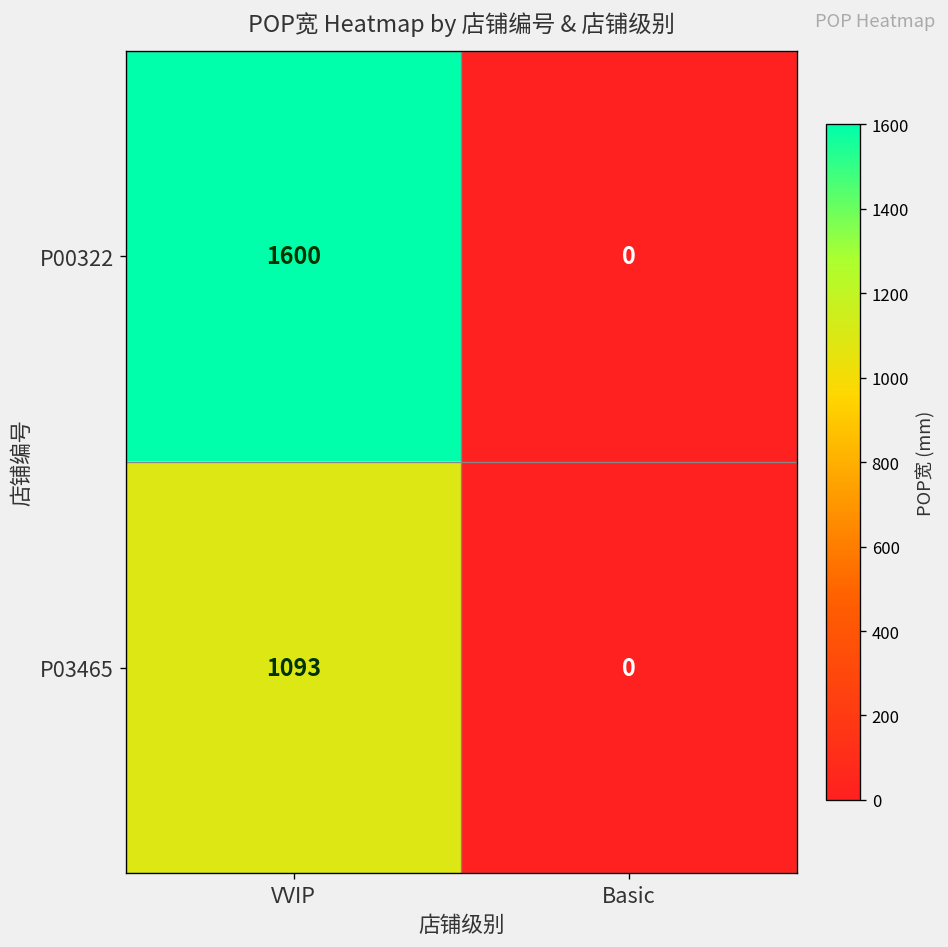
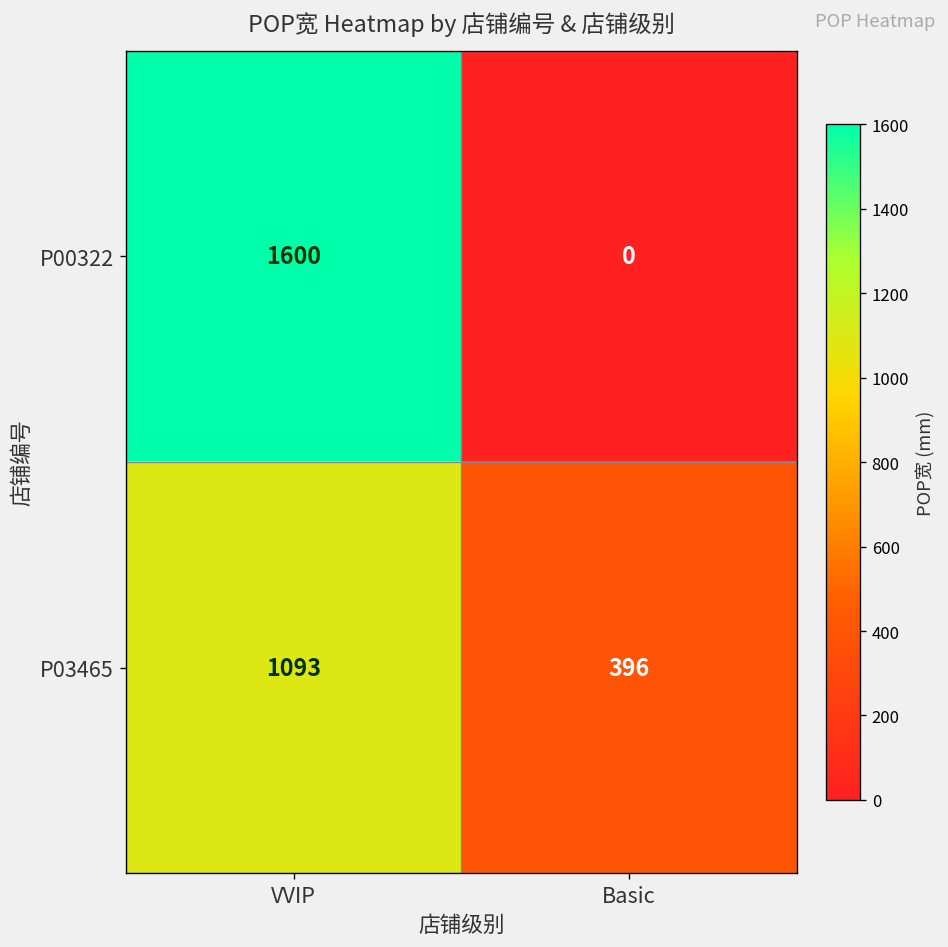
  {
    "P00322": {
      "VVIP": 1600,
      "Basic": 0
    },
    "P03465": {
      "VVIP": 1093,
-     "Basic": 0
+     "Basic": 396
    }
  }
